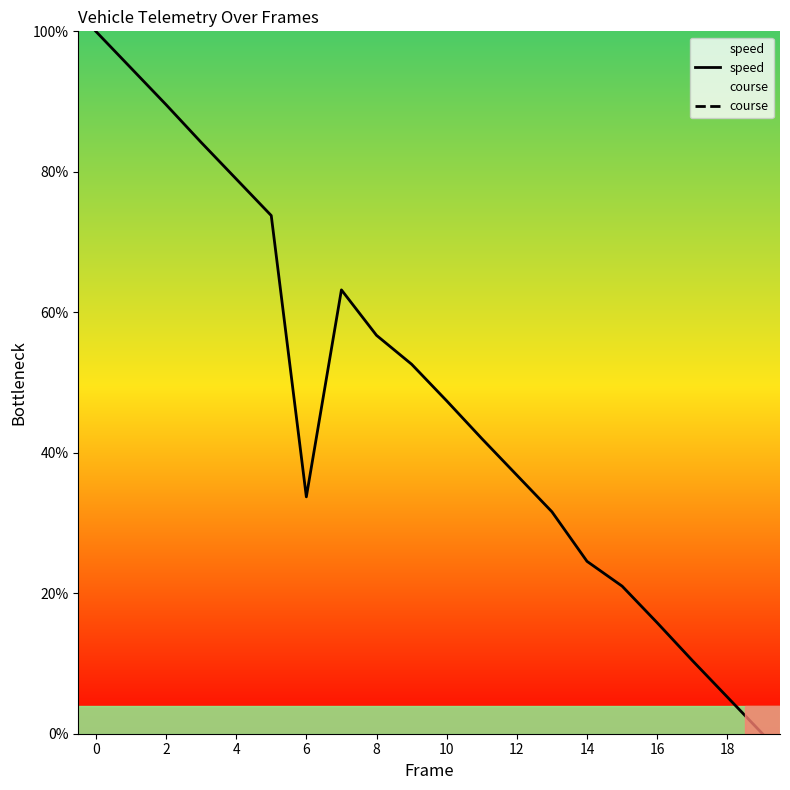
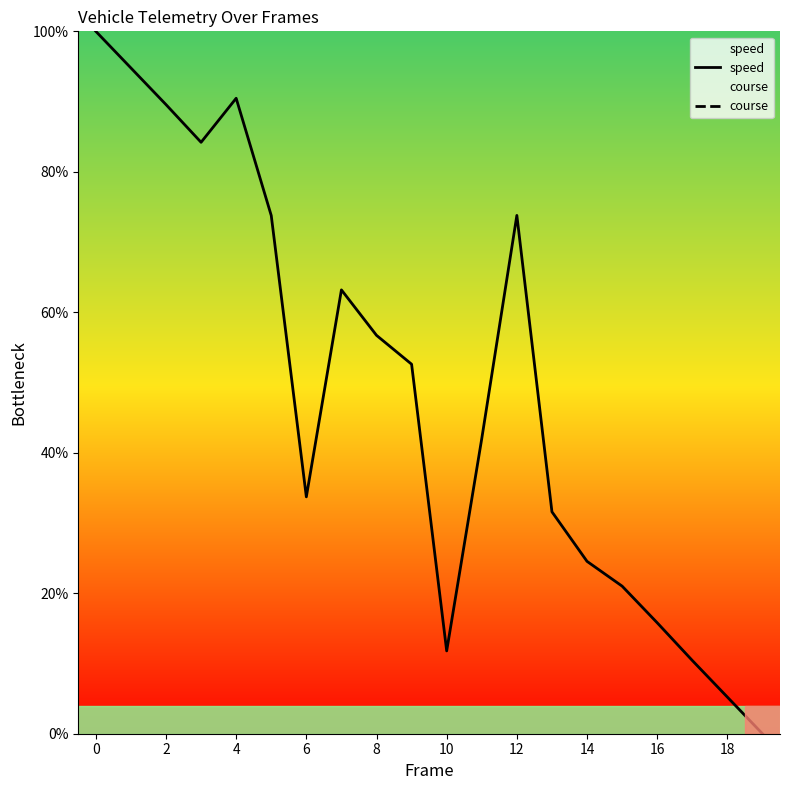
  {
    "0": "100%",
    "2": "90%",
-   "4": "79%",
+   "4": "90%",
    "6": "34%",
    "8": "57%",
-   "10": "47%",
-   "12": "37%",
+   "10": "12%",
+   "12": "74%",
    "14": "25%",
    "16": "16%",
    "18": "5%"
  }
